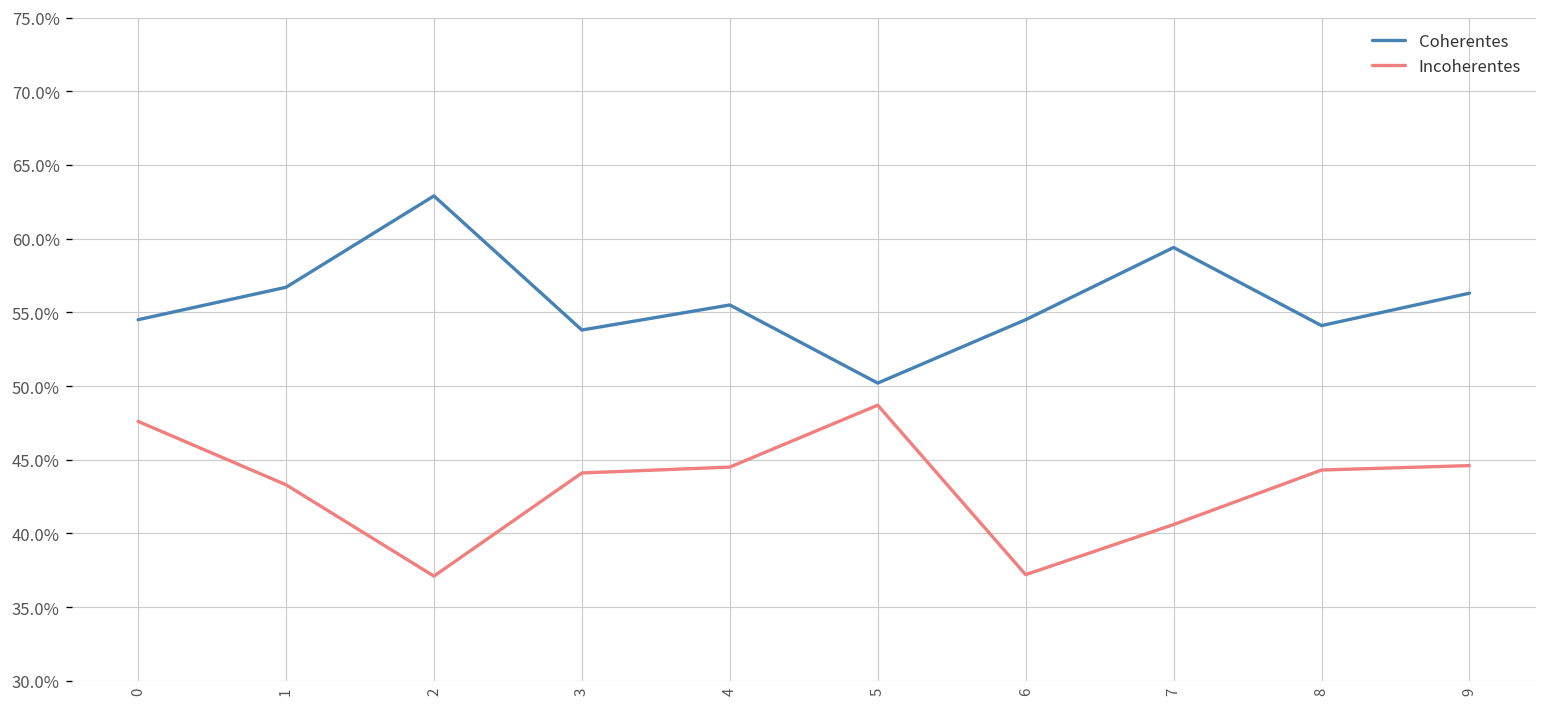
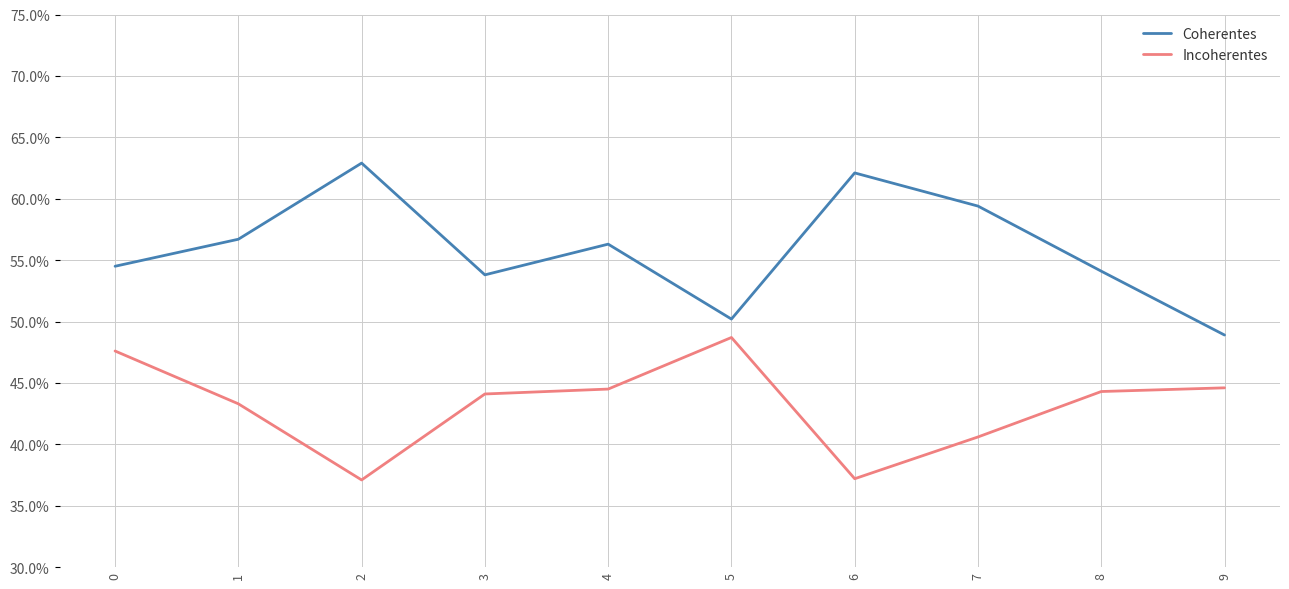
  {
    "Coherentes": {
      "0": "54.5%",
      "1": "56.7%",
      "2": "62.9%",
      "3": "53.8%",
-     "4": "55.5%",
+     "4": "56.3%",
      "5": "50.2%",
-     "6": "54.5%",
+     "6": "62.1%",
      "7": "59.4%",
      "8": "54.1%",
-     "9": "56.3%"
+     "9": "48.9%"
    },
    "Incoherentes": {
      "0": "47.6%",
      "1": "43.3%",
      "2": "37.1%",
      "3": "44.1%",
      "4": "44.5%",
      "5": "48.7%",
      "6": "37.2%",
      "7": "40.6%",
      "8": "44.3%",
      "9": "44.6%"
    }
  }
